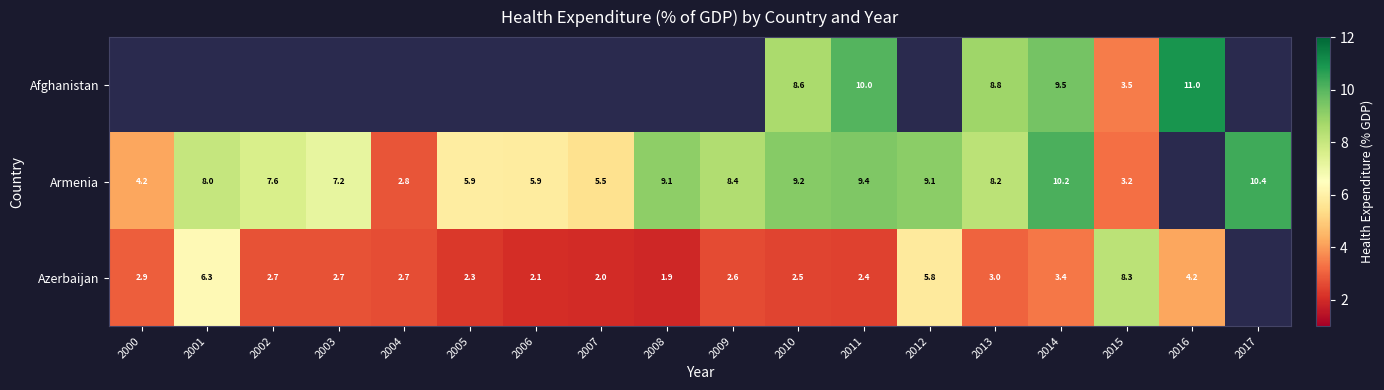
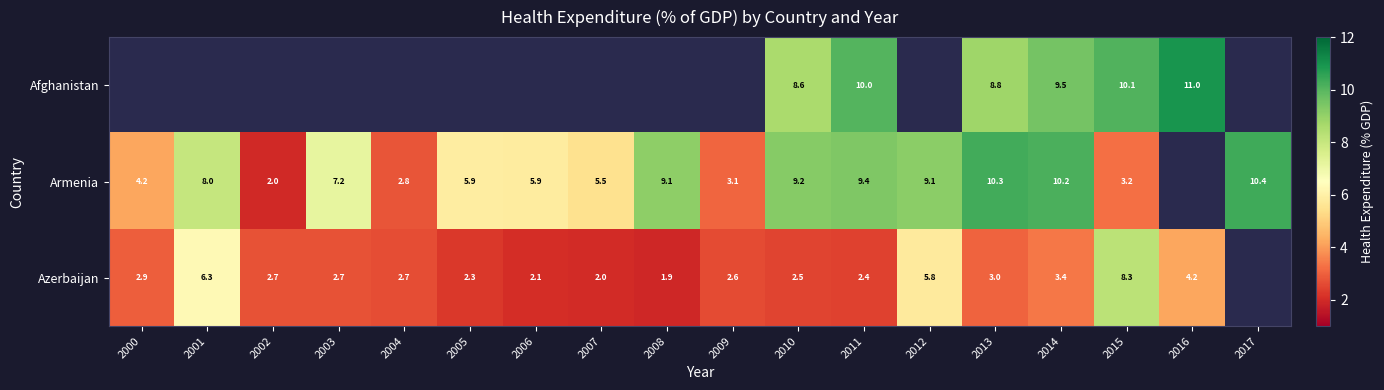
  {
    "Afghanistan": {
      "2010": 8.6,
      "2011": 10.0,
      "2013": 8.8,
      "2014": 9.5,
-     "2015": 3.5,
+     "2015": 10.1,
      "2016": 11.0
    },
    "Armenia": {
      "2000": 4.2,
      "2001": 8.0,
-     "2002": 7.6,
+     "2002": 2.0,
      "2003": 7.2,
      "2004": 2.8,
      "2005": 5.9,
      "2006": 5.9,
      "2007": 5.5,
      "2008": 9.1,
-     "2009": 8.4,
+     "2009": 3.1,
      "2010": 9.2,
      "2011": 9.4,
      "2012": 9.1,
-     "2013": 8.2,
+     "2013": 10.3,
      "2014": 10.2,
      "2015": 3.2,
      "2017": 10.4
    },
    "Azerbaijan": {
      "2000": 2.9,
      "2001": 6.3,
      "2002": 2.7,
      "2003": 2.7,
      "2004": 2.7,
      "2005": 2.3,
      "2006": 2.1,
      "2007": 2.0,
      "2008": 1.9,
      "2009": 2.6,
      "2010": 2.5,
      "2011": 2.4,
      "2012": 5.8,
      "2013": 3.0,
      "2014": 3.4,
      "2015": 8.3,
      "2016": 4.2
    }
  }
